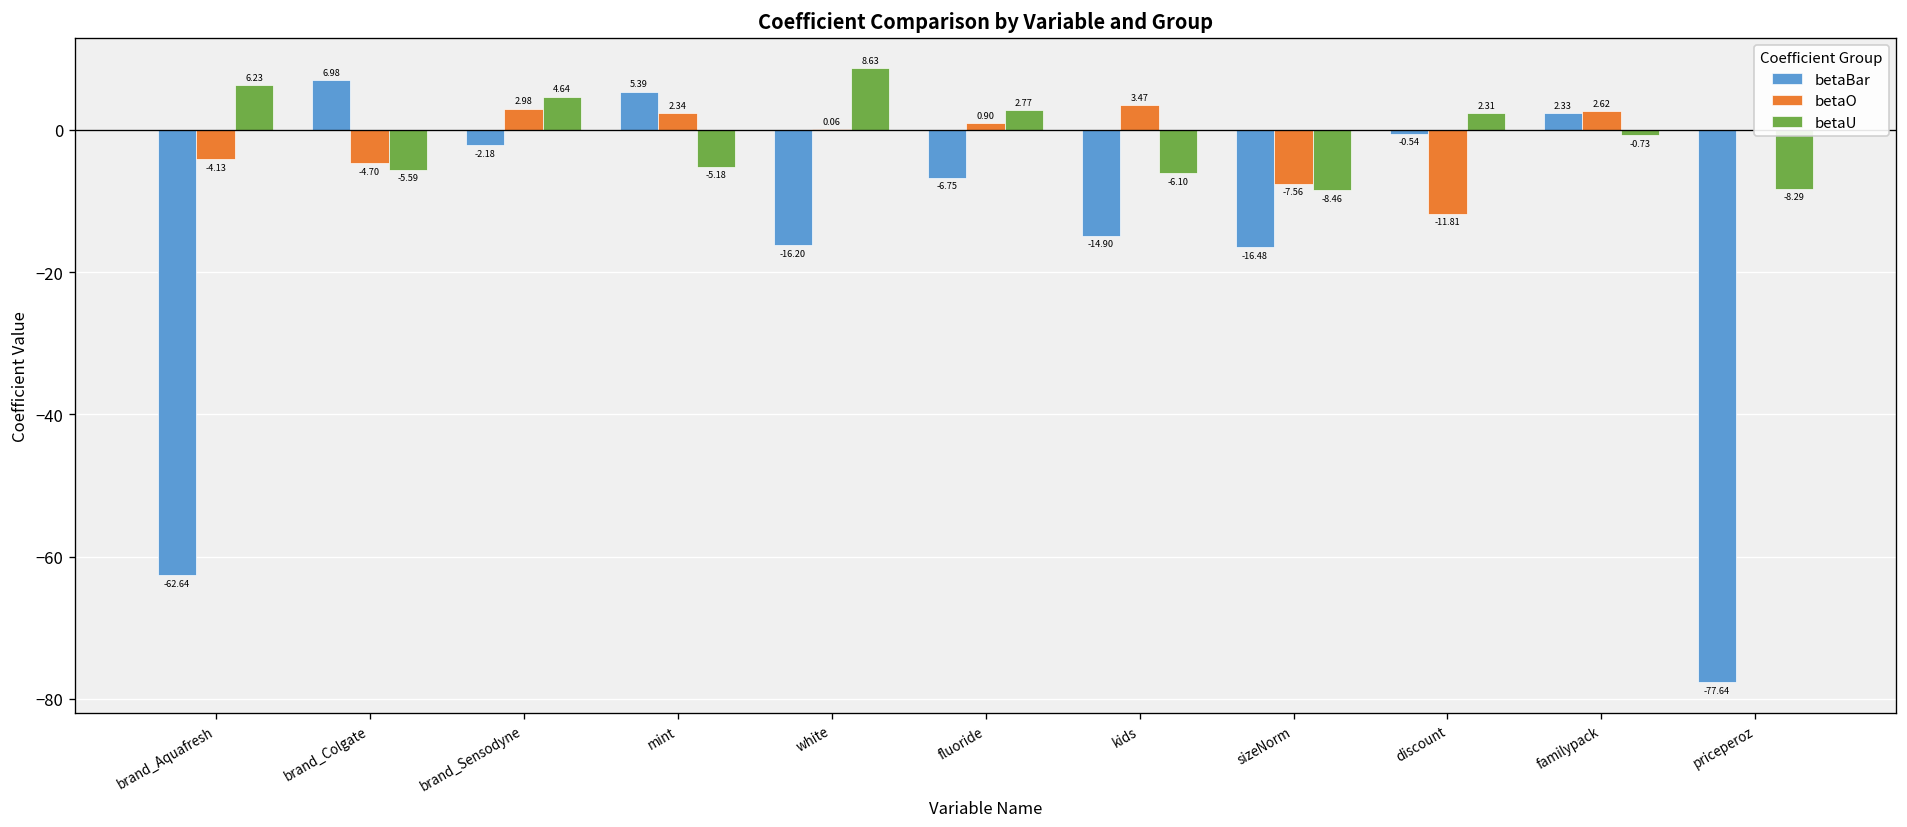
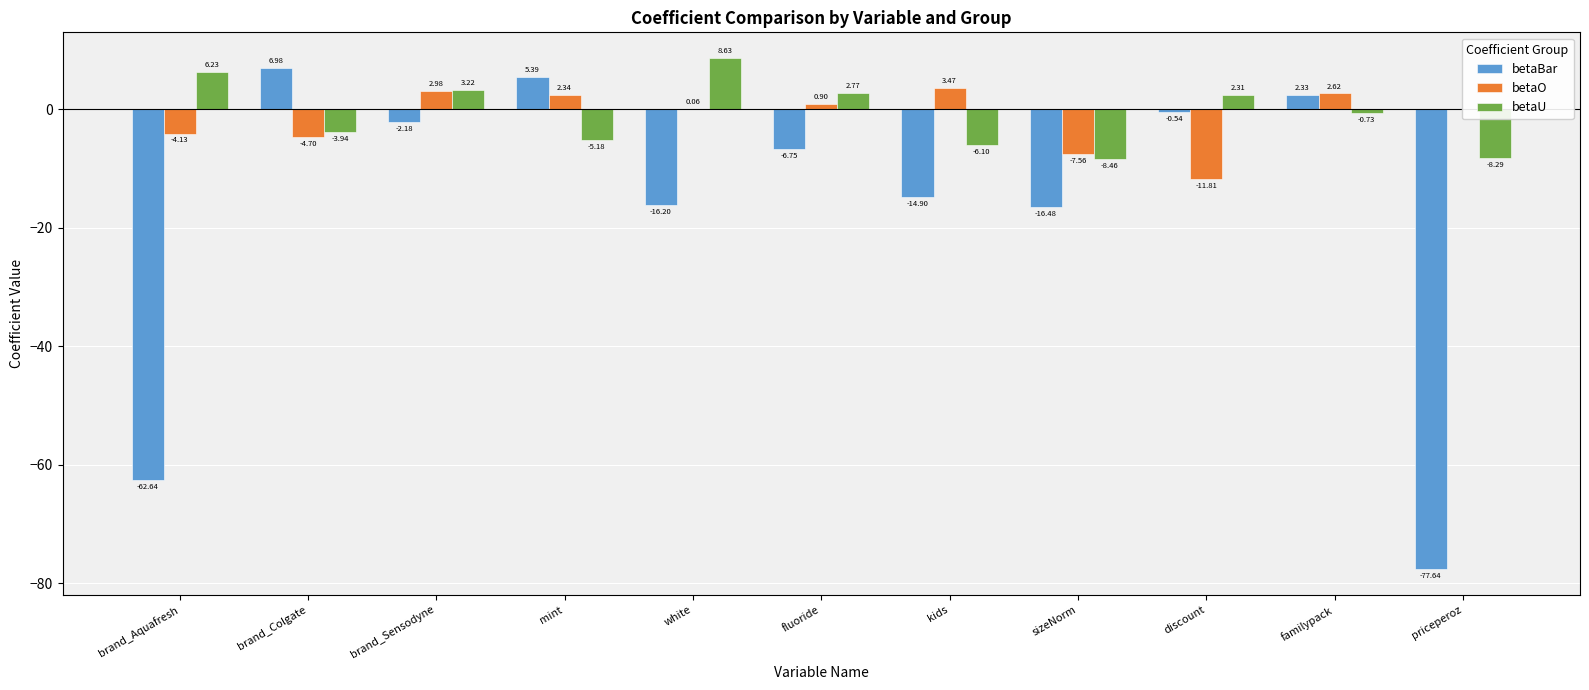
  {
    "betaBar": {
      "brand_Aquafresh": -62.64,
      "brand_Colgate": 6.98,
      "brand_Sensodyne": -2.18,
      "mint": 5.39,
      "white": -16.20,
      "fluoride": -6.75,
      "kids": -14.90,
      "sizeNorm": -16.48,
      "discount": -0.54,
      "familypack": 2.33,
      "priceperoz": -77.64
    },
    "betaO": {
      "brand_Aquafresh": -4.13,
      "brand_Colgate": -4.70,
      "brand_Sensodyne": 2.98,
      "mint": 2.34,
      "white": 0.06,
      "fluoride": 0.90,
      "kids": 3.47,
      "sizeNorm": -7.56,
      "discount": -11.81,
      "familypack": 2.62
    },
    "betaU": {
      "brand_Aquafresh": 6.23,
-     "brand_Colgate": -5.59,
-     "brand_Sensodyne": 4.64,
+     "brand_Colgate": -3.94,
+     "brand_Sensodyne": 3.22,
      "mint": -5.18,
      "white": 8.63,
      "fluoride": 2.77,
      "kids": -6.10,
      "sizeNorm": -8.46,
      "discount": 2.31,
      "familypack": -0.73,
      "priceperoz": -8.29
    }
  }
